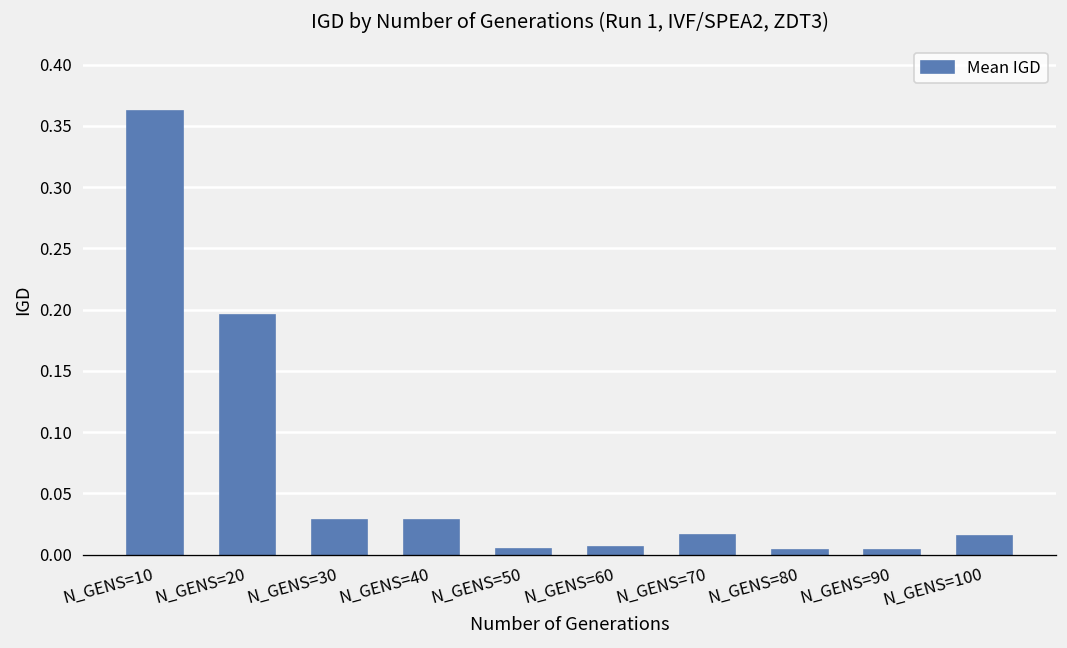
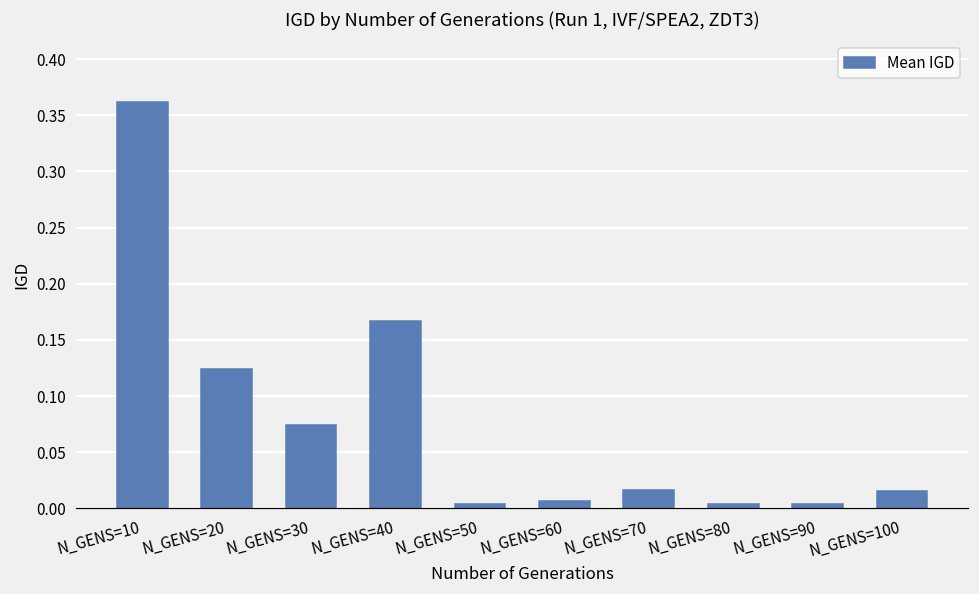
  {
    "N_GENS=10": 0.362,
-   "N_GENS=20": 0.196,
-   "N_GENS=30": 0.028,
-   "N_GENS=40": 0.028,
+   "N_GENS=20": 0.124,
+   "N_GENS=30": 0.074,
+   "N_GENS=40": 0.167,
    "N_GENS=50": 0.004,
    "N_GENS=60": 0.007,
    "N_GENS=70": 0.016,
    "N_GENS=80": 0.004,
    "N_GENS=90": 0.004,
    "N_GENS=100": 0.016
  }
